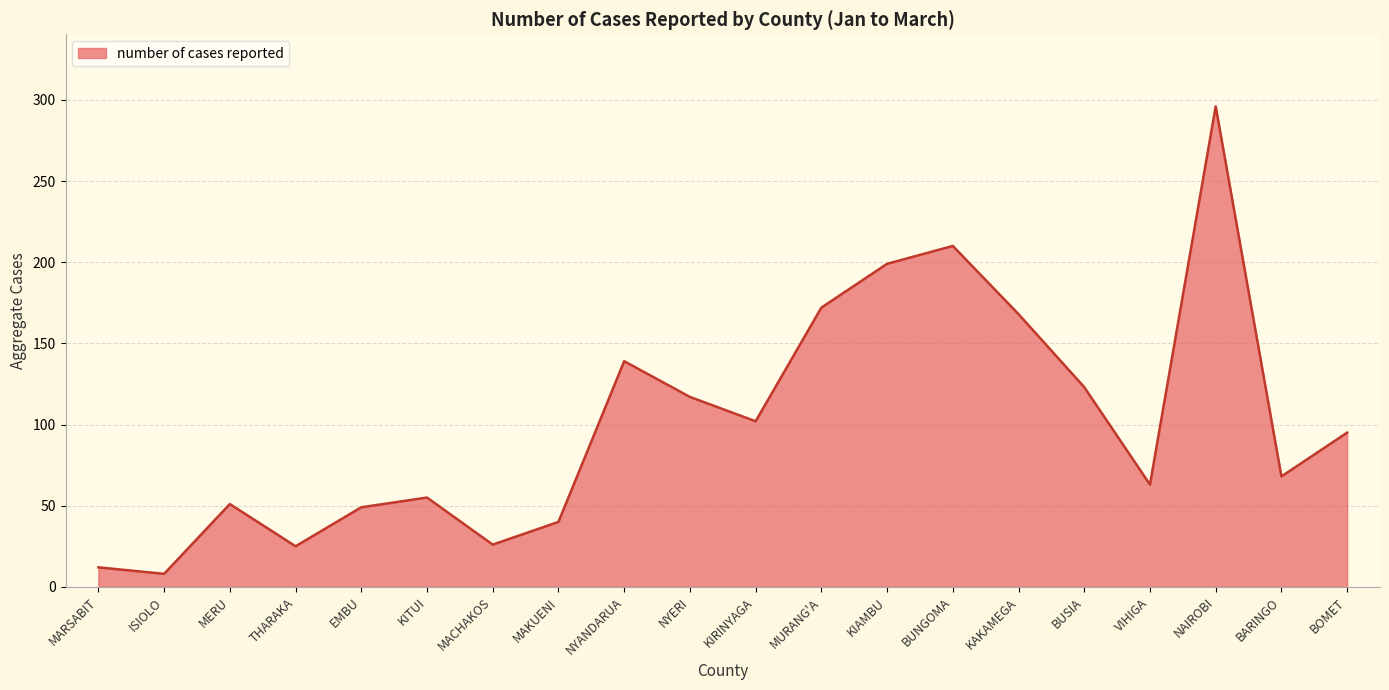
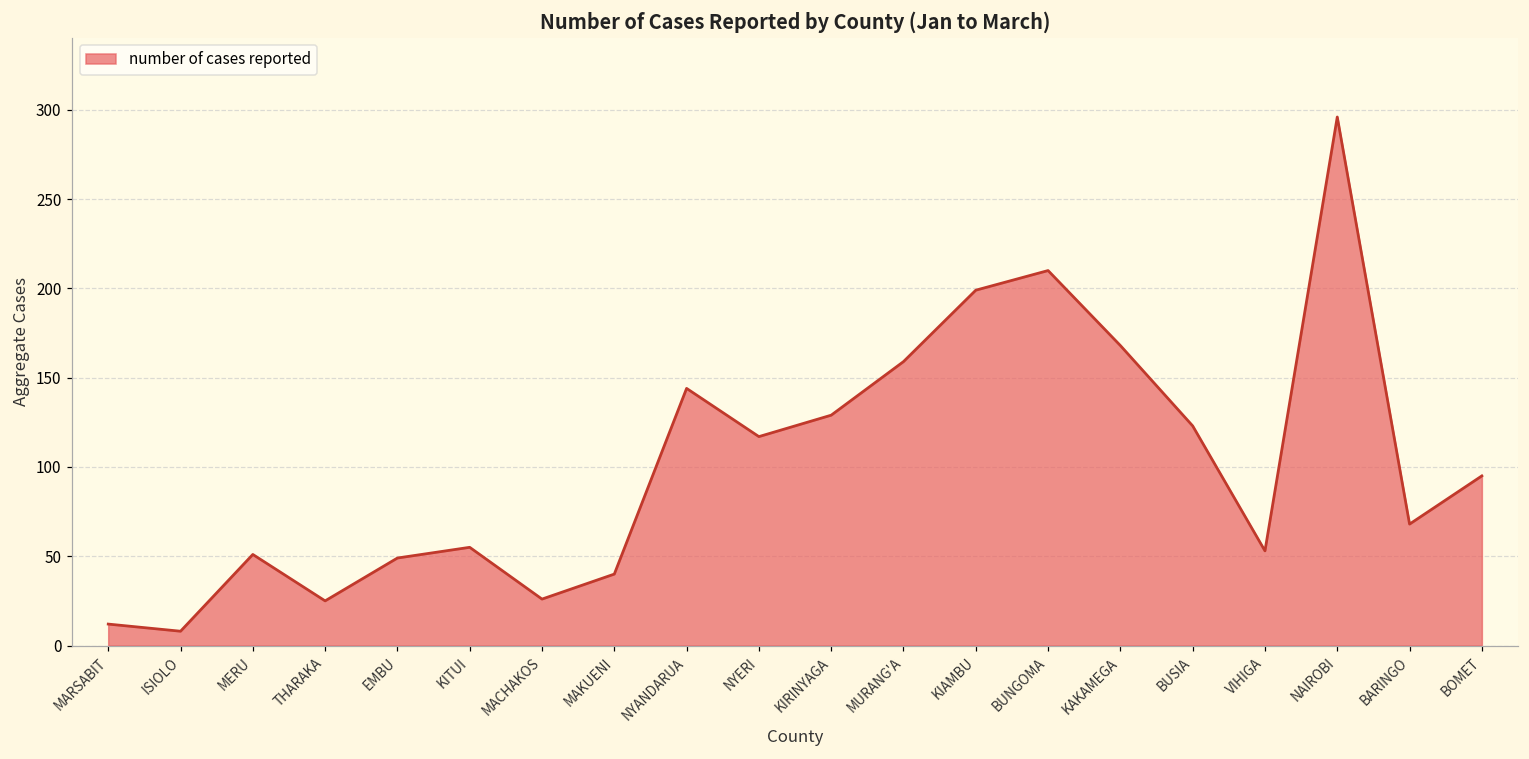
  {
    "MARSABIT": 12,
    "ISIOLO": 8,
    "MERU": 51,
    "THARAKA": 25,
    "EMBU": 49,
    "KITUI": 55,
    "MACHAKOS": 26,
    "MAKUENI": 40,
-   "NYANDARUA": 139,
+   "NYANDARUA": 144,
    "NYERI": 117,
-   "KIRINYAGA": 102,
-   "MURANG'A": 172,
+   "KIRINYAGA": 129,
+   "MURANG'A": 159,
    "KIAMBU": 199,
    "BUNGOMA": 210,
    "KAKAMEGA": 168,
    "BUSIA": 123,
-   "VIHIGA": 63,
+   "VIHIGA": 53,
    "NAIROBI": 296,
    "BARINGO": 68,
    "BOMET": 95
  }
